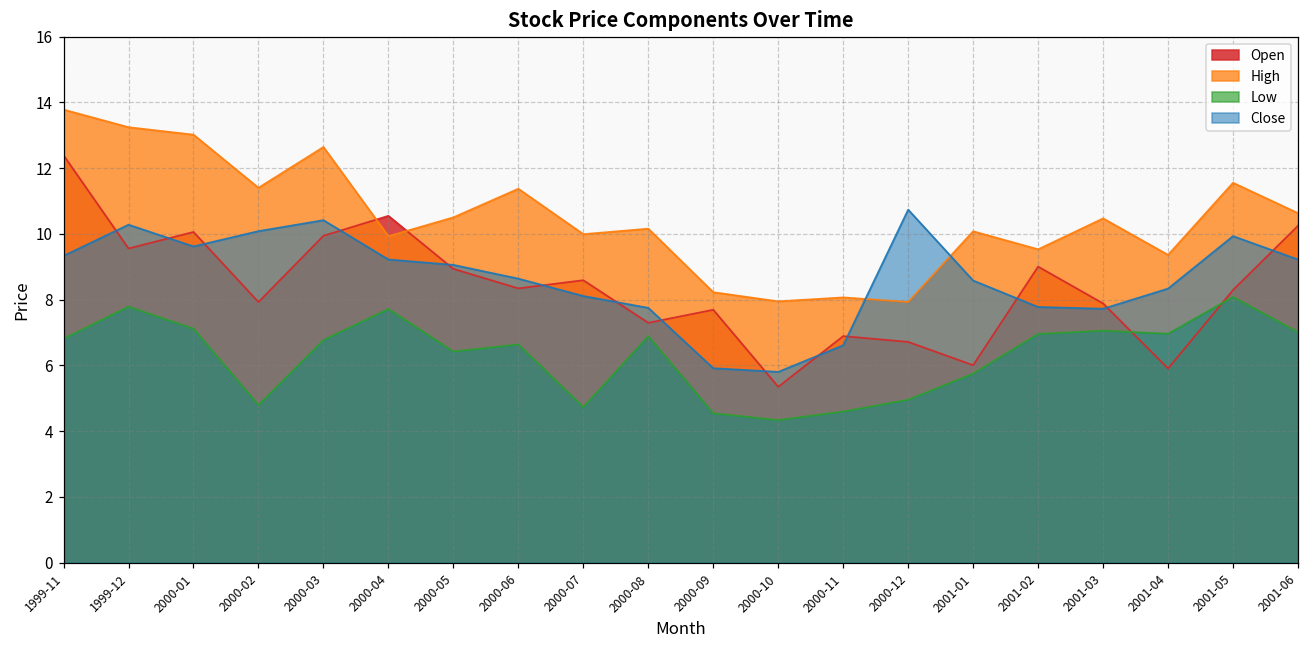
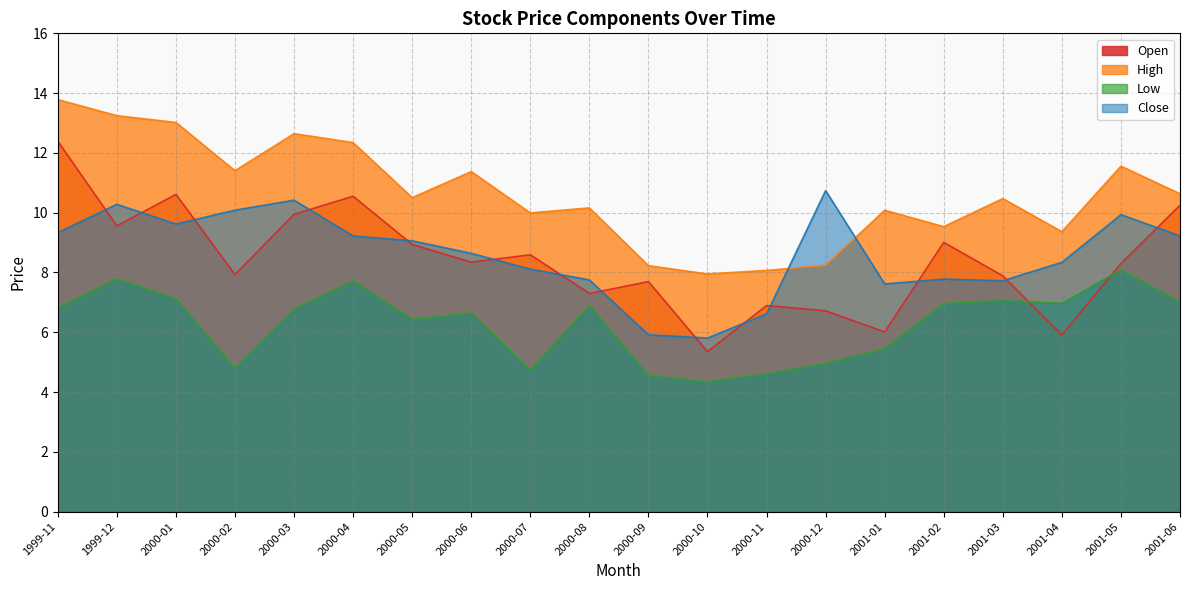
  {
    "Open": {
      "1999-11": 12.4,
      "1999-12": 9.6,
-     "2000-01": 10.1,
+     "2000-01": 10.6,
      "2000-02": 7.9,
      "2000-03": 9.9,
      "2000-04": 10.6,
      "2000-05": 8.9,
      "2000-06": 8.3,
      "2000-07": 8.6,
      "2000-08": 7.3,
      "2000-09": 7.7,
      "2000-10": 5.4,
      "2000-11": 6.9,
      "2000-12": 6.7,
      "2001-01": 6.0,
      "2001-02": 9.0,
      "2001-03": 7.9,
      "2001-04": 5.9,
      "2001-05": 8.3,
      "2001-06": 10.2
    },
    "High": {
      "1999-11": 13.8,
      "1999-12": 13.2,
      "2000-01": 13.0,
      "2000-02": 11.4,
      "2000-03": 12.6,
-     "2000-04": 9.9,
+     "2000-04": 12.3,
      "2000-05": 10.5,
      "2000-06": 11.4,
      "2000-07": 10.0,
      "2000-08": 10.2,
      "2000-09": 8.2,
      "2000-10": 7.9,
      "2000-11": 8.1,
-     "2000-12": 7.9,
+     "2000-12": 8.2,
      "2001-01": 10.1,
      "2001-02": 9.5,
      "2001-03": 10.5,
      "2001-04": 9.4,
      "2001-05": 11.6,
      "2001-06": 10.6
    },
    "Low": {
      "1999-11": 6.8,
      "1999-12": 7.8,
      "2000-01": 7.1,
      "2000-02": 4.8,
      "2000-03": 6.8,
      "2000-04": 7.7,
      "2000-05": 6.4,
      "2000-06": 6.6,
      "2000-07": 4.7,
      "2000-08": 6.9,
      "2000-09": 4.5,
      "2000-10": 4.3,
      "2000-11": 4.6,
      "2000-12": 5.0,
-     "2001-01": 5.8,
+     "2001-01": 5.4,
      "2001-02": 7.0,
      "2001-03": 7.1,
      "2001-04": 7.0,
      "2001-05": 8.1,
      "2001-06": 7.0
    },
    "Close": {
      "1999-11": 9.3,
      "1999-12": 10.3,
      "2000-01": 9.6,
      "2000-02": 10.1,
      "2000-03": 10.4,
      "2000-04": 9.2,
      "2000-05": 9.1,
      "2000-06": 8.6,
      "2000-07": 8.1,
      "2000-08": 7.8,
      "2000-09": 5.9,
      "2000-10": 5.8,
      "2000-11": 6.6,
      "2000-12": 10.7,
-     "2001-01": 8.6,
+     "2001-01": 7.6,
      "2001-02": 7.8,
      "2001-03": 7.7,
      "2001-04": 8.3,
      "2001-05": 9.9,
      "2001-06": 9.2
    }
  }
